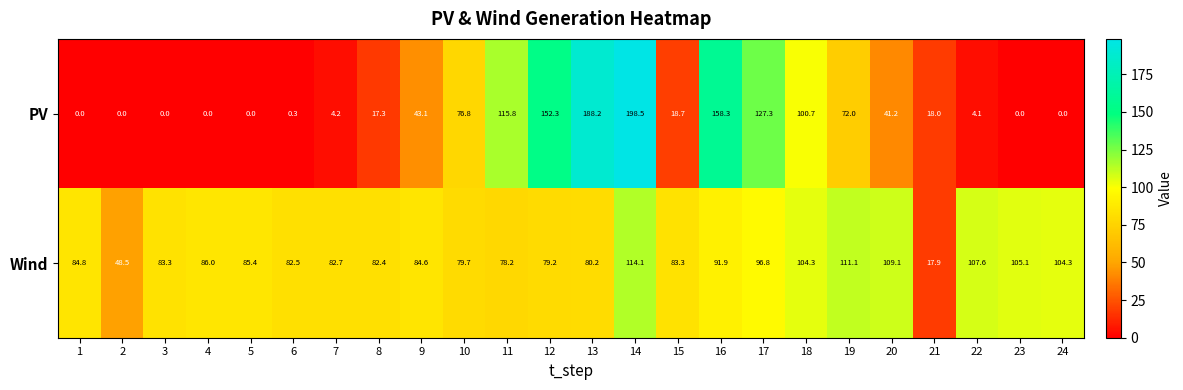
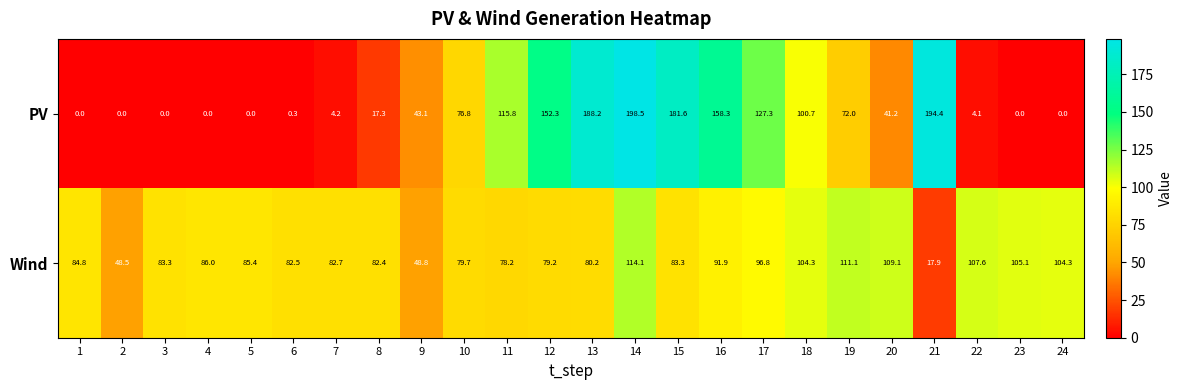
  {
    "PV": {
      "1": 0.0,
      "2": 0.0,
      "3": 0.0,
      "4": 0.0,
      "5": 0.0,
      "6": 0.3,
      "7": 4.2,
      "8": 17.3,
      "9": 43.1,
      "10": 76.8,
      "11": 115.8,
      "12": 152.3,
      "13": 188.2,
      "14": 198.5,
-     "15": 18.7,
+     "15": 181.6,
      "16": 158.3,
      "17": 127.3,
      "18": 100.7,
      "19": 72.0,
      "20": 41.2,
-     "21": 18.0,
+     "21": 194.4,
      "22": 4.1,
      "23": 0.0,
      "24": 0.0
    },
    "Wind": {
      "1": 84.8,
      "2": 48.5,
      "3": 83.3,
      "4": 86.0,
      "5": 85.4,
      "6": 82.5,
      "7": 82.7,
      "8": 82.4,
-     "9": 84.6,
+     "9": 48.8,
      "10": 79.7,
      "11": 78.2,
      "12": 79.2,
      "13": 80.2,
      "14": 114.1,
      "15": 83.3,
      "16": 91.9,
      "17": 96.8,
      "18": 104.3,
      "19": 111.1,
      "20": 109.1,
      "21": 17.9,
      "22": 107.6,
      "23": 105.1,
      "24": 104.3
    }
  }
